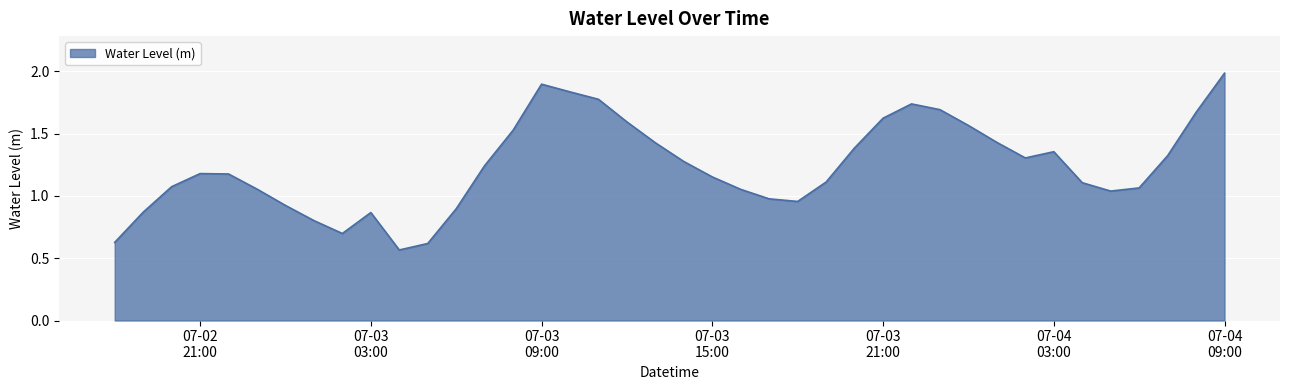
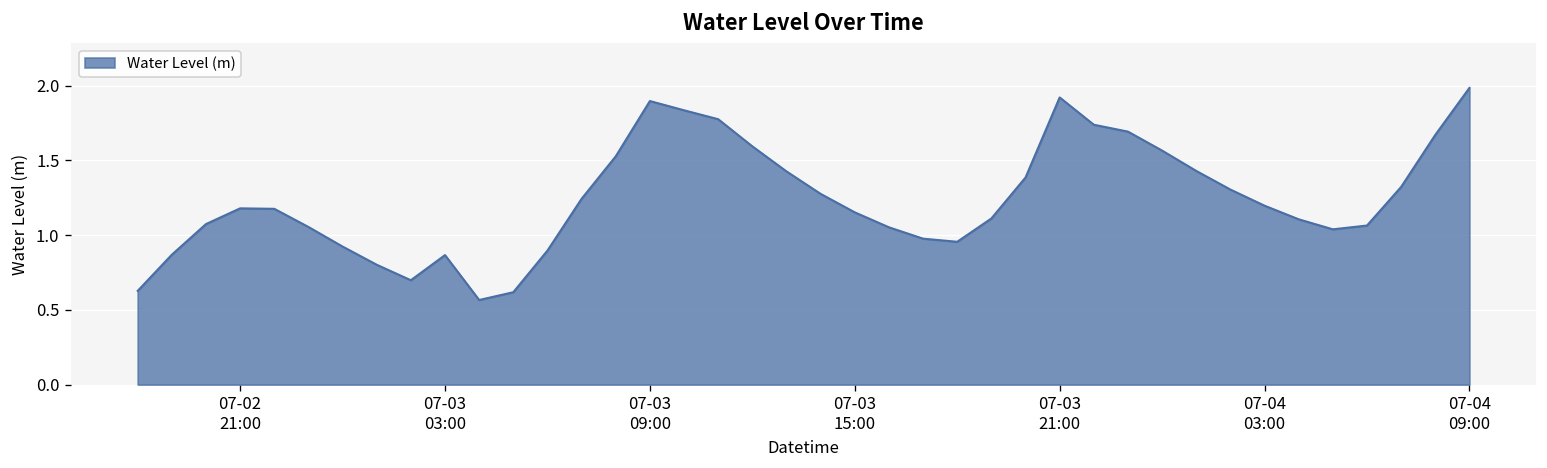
  {
    "07-02 21:00": 1.18,
    "07-03 03:00": 0.87,
    "07-03 09:00": 1.90,
    "07-03 15:00": 1.15,
-   "07-03 21:00": 1.62,
-   "07-04 03:00": 1.35,
+   "07-03 21:00": 1.92,
+   "07-04 03:00": 1.20,
    "07-04 09:00": 1.98
  }
